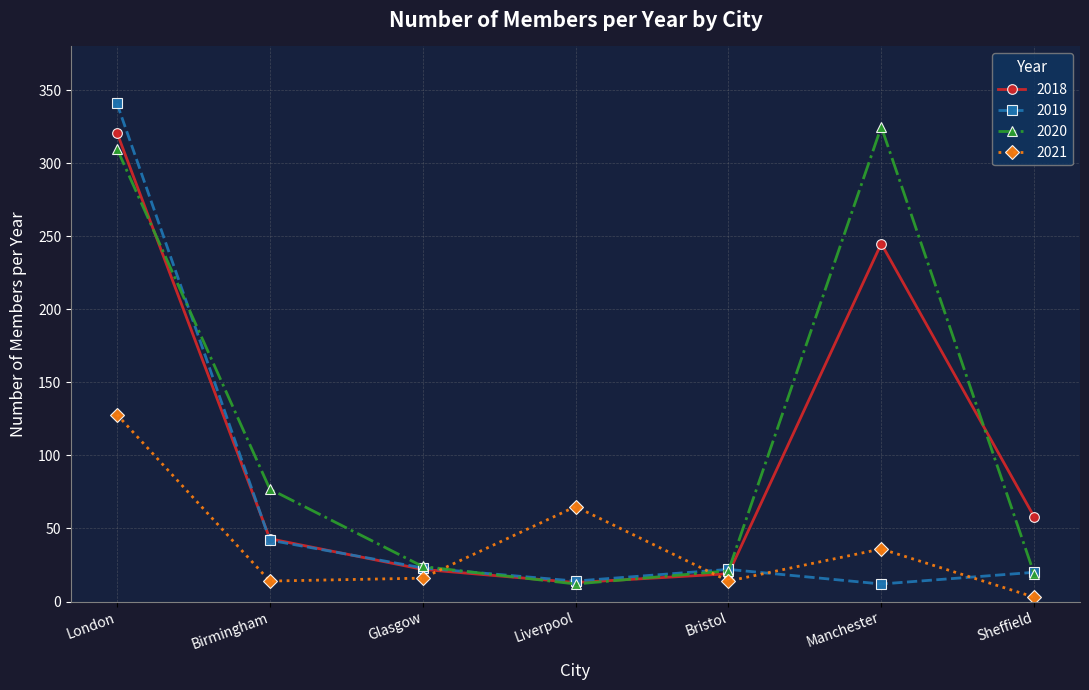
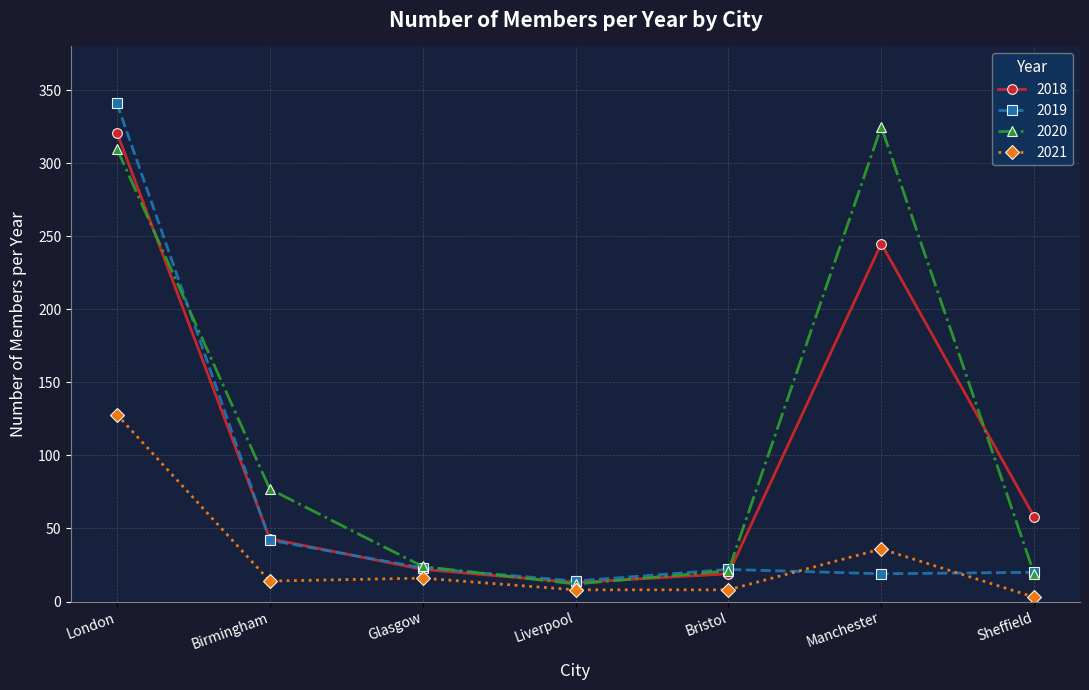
  {
    "2018": {
      "London": 321,
      "Bristol": 19,
      "Manchester": 245,
      "Sheffield": 58
    },
    "2019": {
      "London": 341,
-     "Manchester": 12
+     "Manchester": 19
    },
    "2020": {
      "London": 310,
      "Birmingham": 77,
      "Manchester": 325
    },
    "2021": {
      "London": 128,
      "Birmingham": 14,
      "Glasgow": 16,
-     "Liverpool": 65,
-     "Bristol": 14,
+     "Liverpool": 8,
+     "Bristol": 8,
      "Manchester": 36,
      "Sheffield": 3
    }
  }
